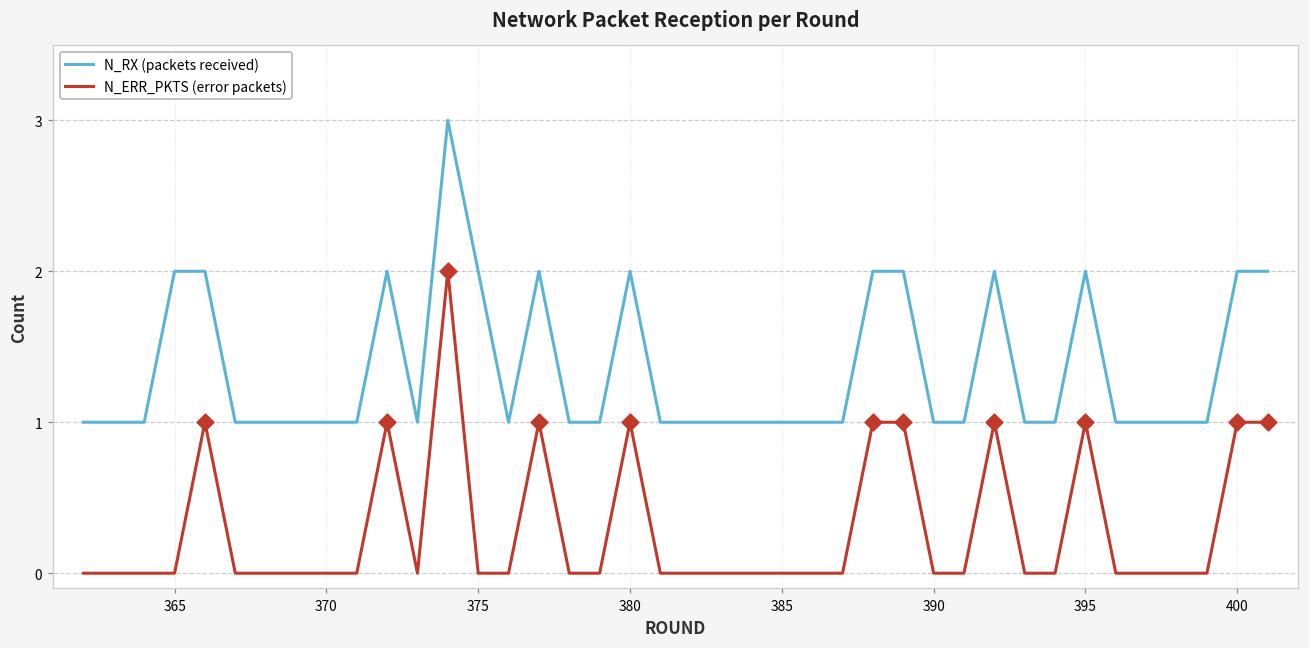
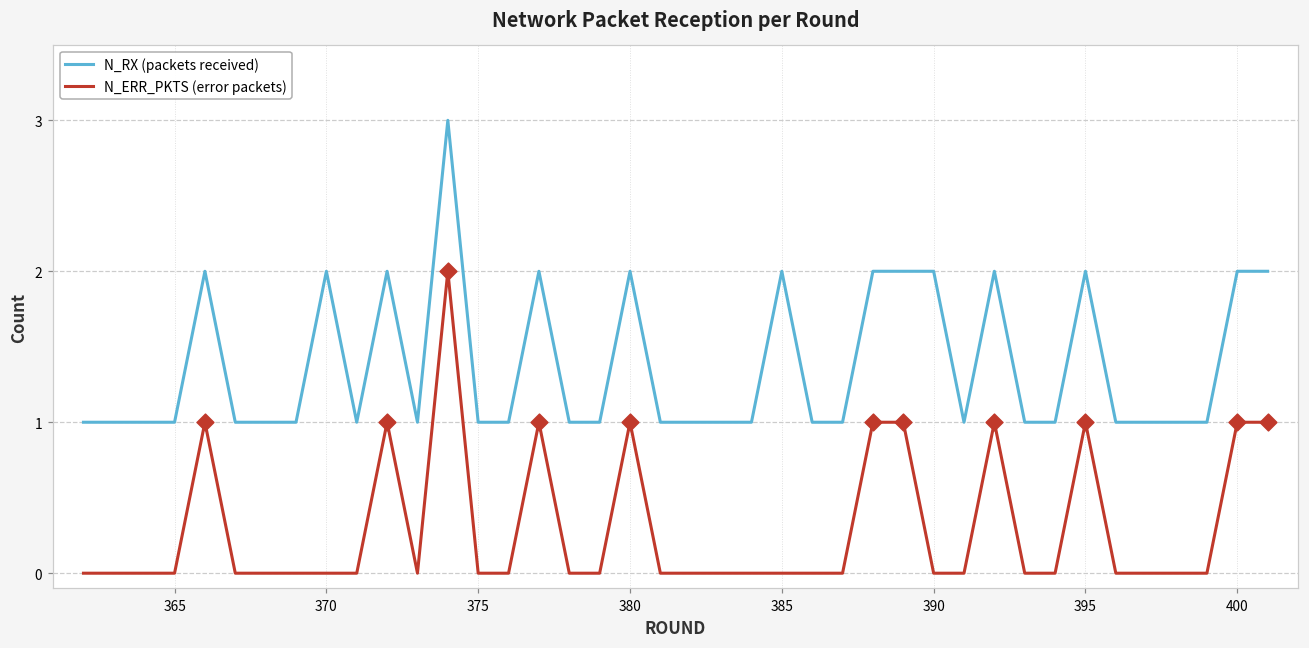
  {
    "N_RX (packets received)": {
-     "365": 2,
-     "370": 1,
-     "375": 2,
+     "365": 1,
+     "370": 2,
+     "375": 1,
      "380": 2,
-     "385": 1,
-     "390": 1,
+     "385": 2,
+     "390": 2,
      "395": 2,
      "400": 2
    }
  }
